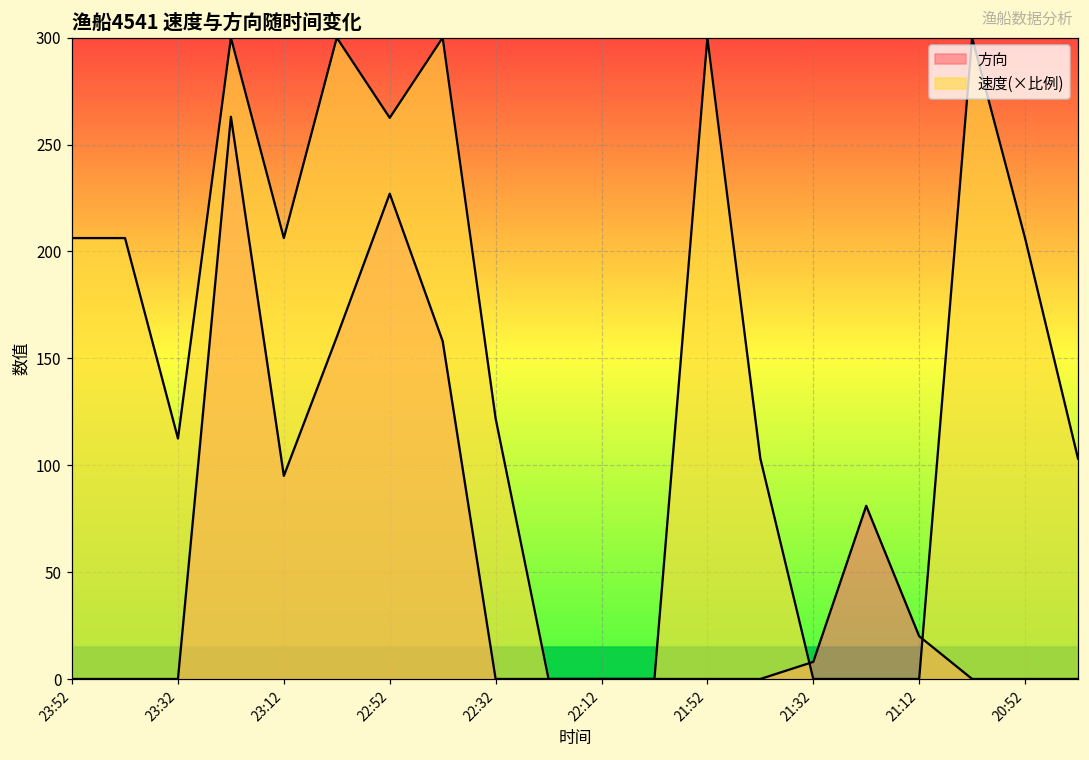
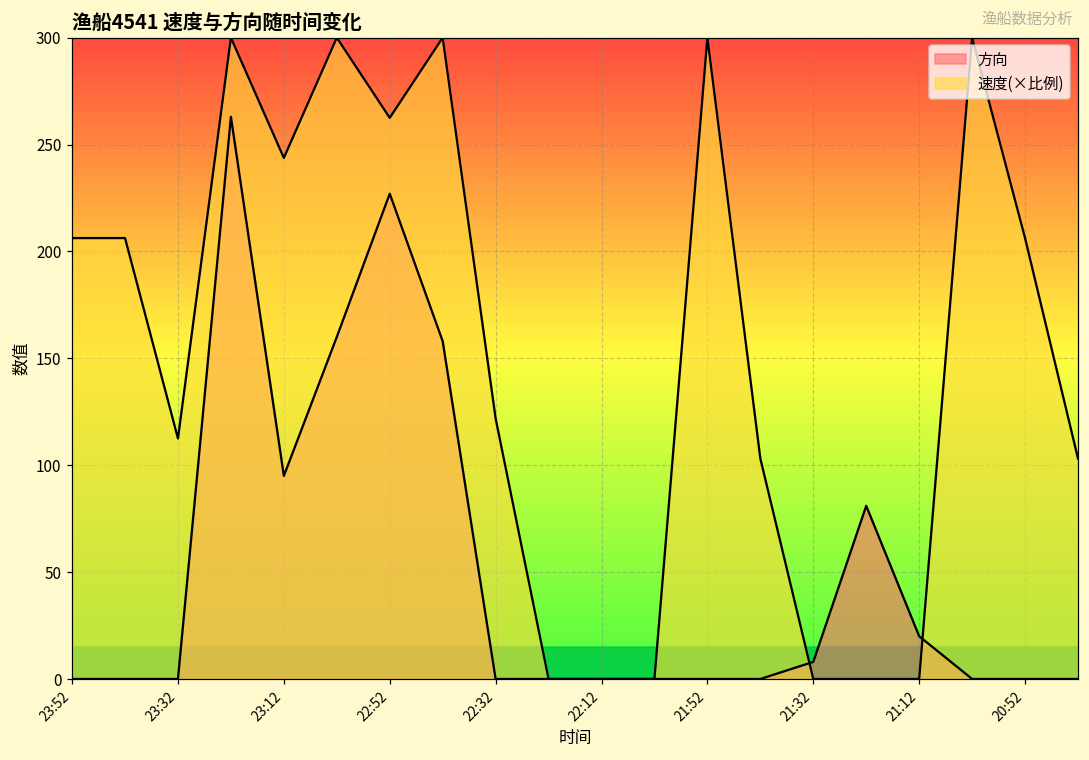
  {
    "方向": {
      "23:12": 95,
      "22:52": 227,
      "21:12": 20
    },
    "速度(×比例)": {
      "23:52": 206,
      "23:32": 113,
-     "23:12": 206,
+     "23:12": 244,
      "22:52": 263,
      "22:32": 122,
      "21:52": 300,
      "20:52": 206
    }
  }
